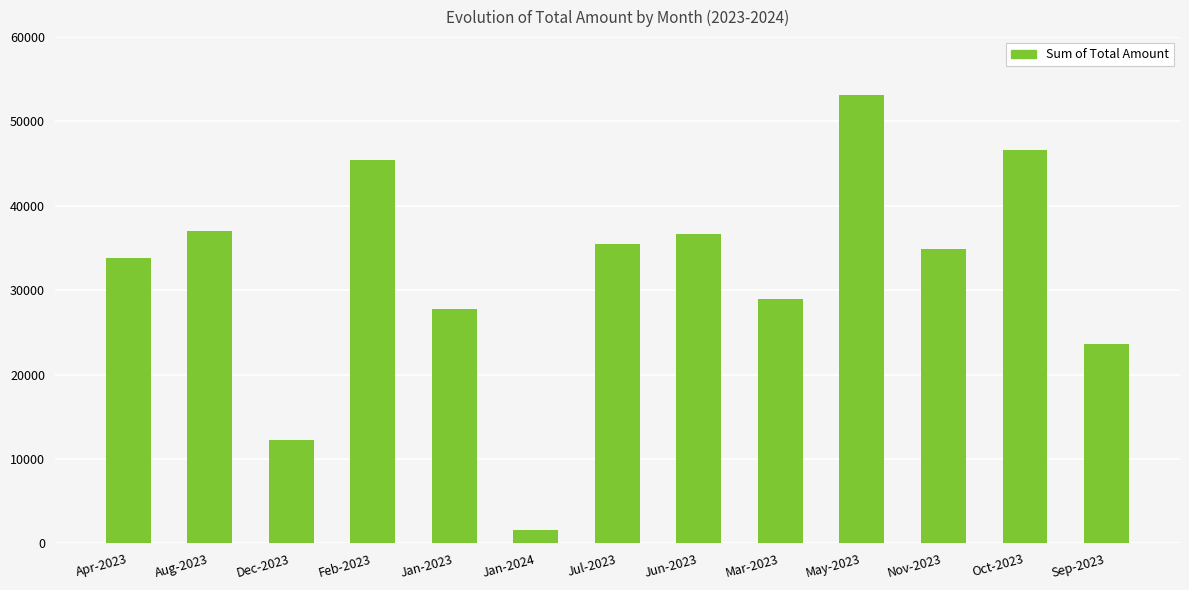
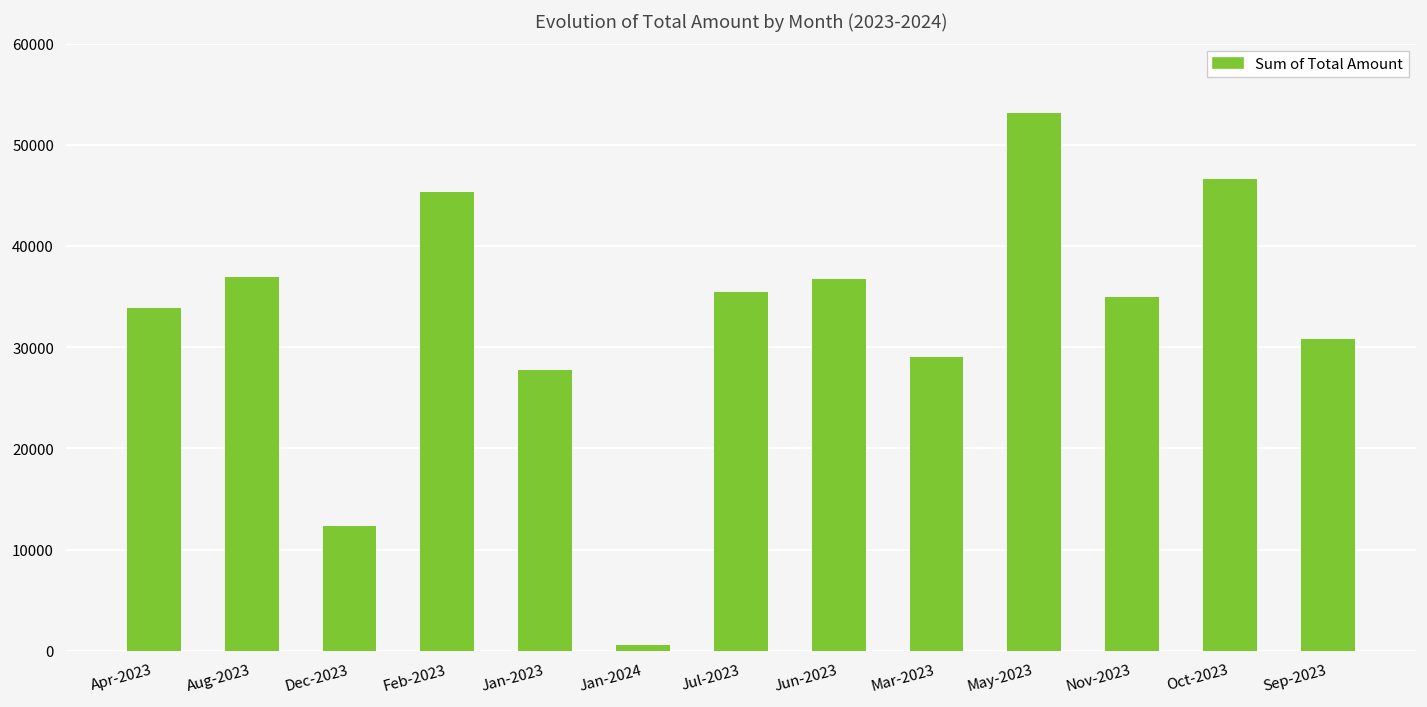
  {
    "Apr-2023": 34000,
    "Aug-2023": 37000,
    "Dec-2023": 12000,
    "Feb-2023": 45000,
    "Jan-2023": 28000,
-   "Jan-2024": 2000,
+   "Jan-2024": 1000,
    "Jul-2023": 35000,
    "Jun-2023": 37000,
    "Mar-2023": 29000,
    "May-2023": 53000,
    "Nov-2023": 35000,
    "Oct-2023": 47000,
-   "Sep-2023": 24000
+   "Sep-2023": 31000
  }
